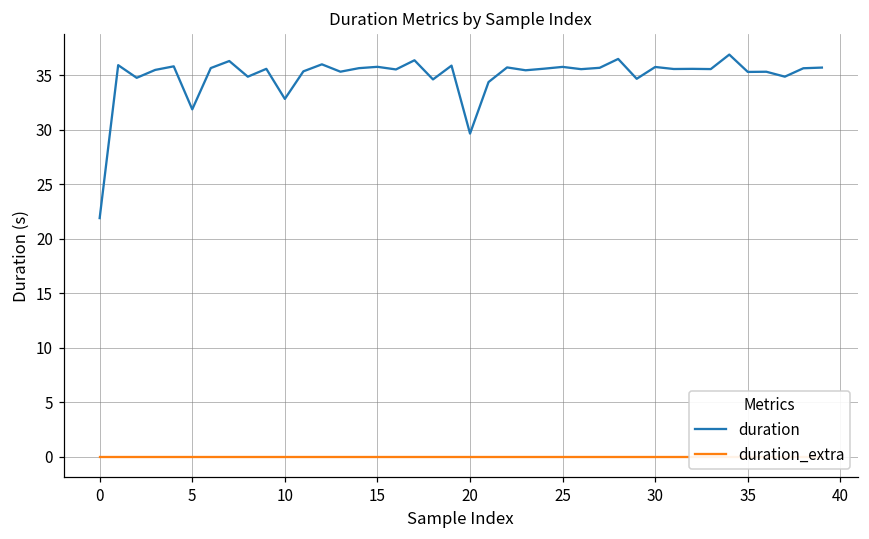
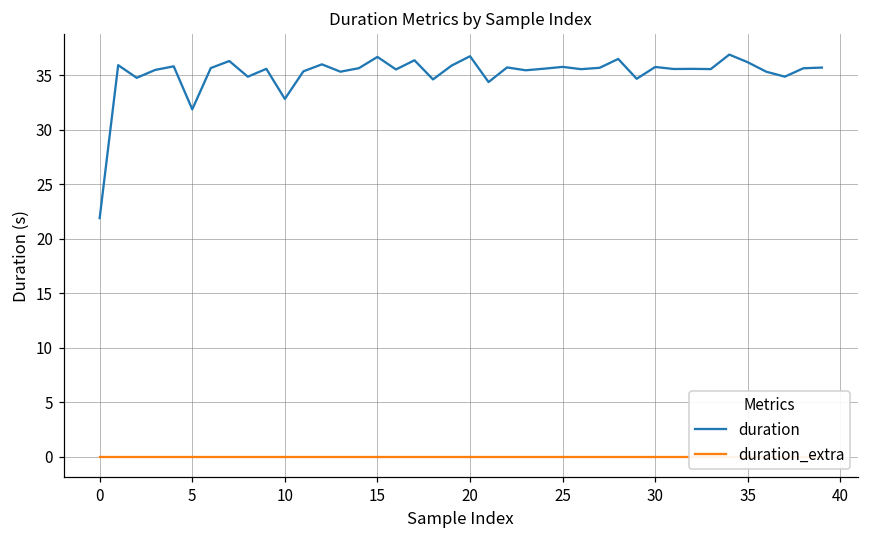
  {
    "duration": {
      "0": 22,
      "5": 32,
      "10": 33,
-     "15": 36,
-     "20": 30,
+     "15": 37,
+     "20": 37,
      "25": 36,
      "30": 36,
-     "35": 35
+     "35": 36
    },
    "duration_extra": {
      "0": 0,
      "5": 0,
      "10": 0,
      "15": 0,
      "20": 0,
      "25": 0,
      "30": 0
    }
  }
